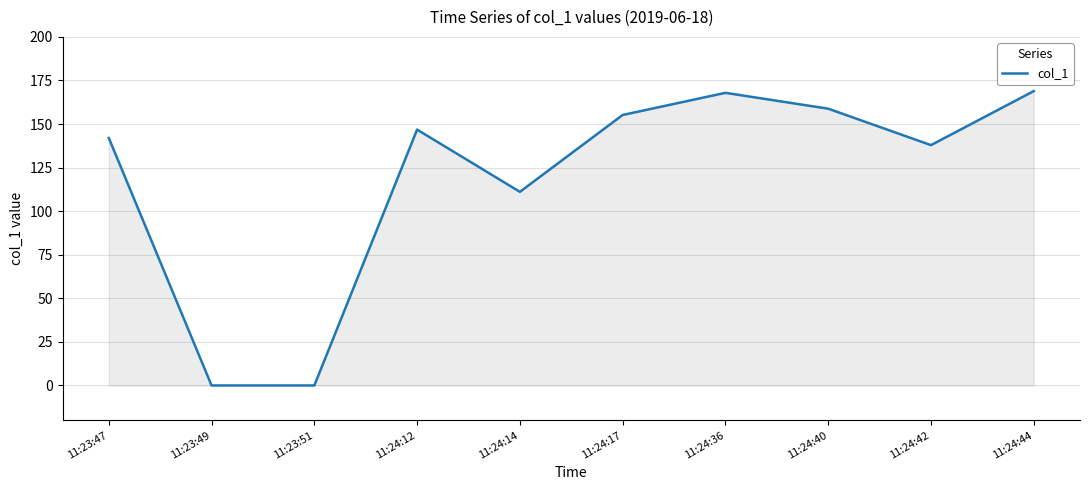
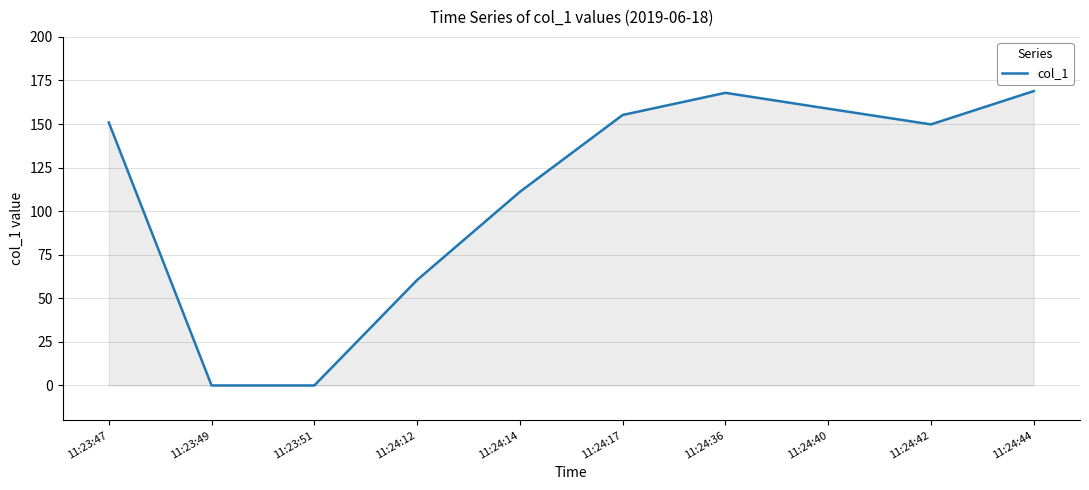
  {
-   "11:23:47": 142,
+   "11:23:47": 151,
    "11:23:49": 0,
    "11:23:51": 0,
-   "11:24:12": 147,
+   "11:24:12": 61,
    "11:24:14": 111,
    "11:24:17": 155,
    "11:24:36": 168,
    "11:24:40": 159,
-   "11:24:42": 138,
+   "11:24:42": 150,
    "11:24:44": 169
  }
